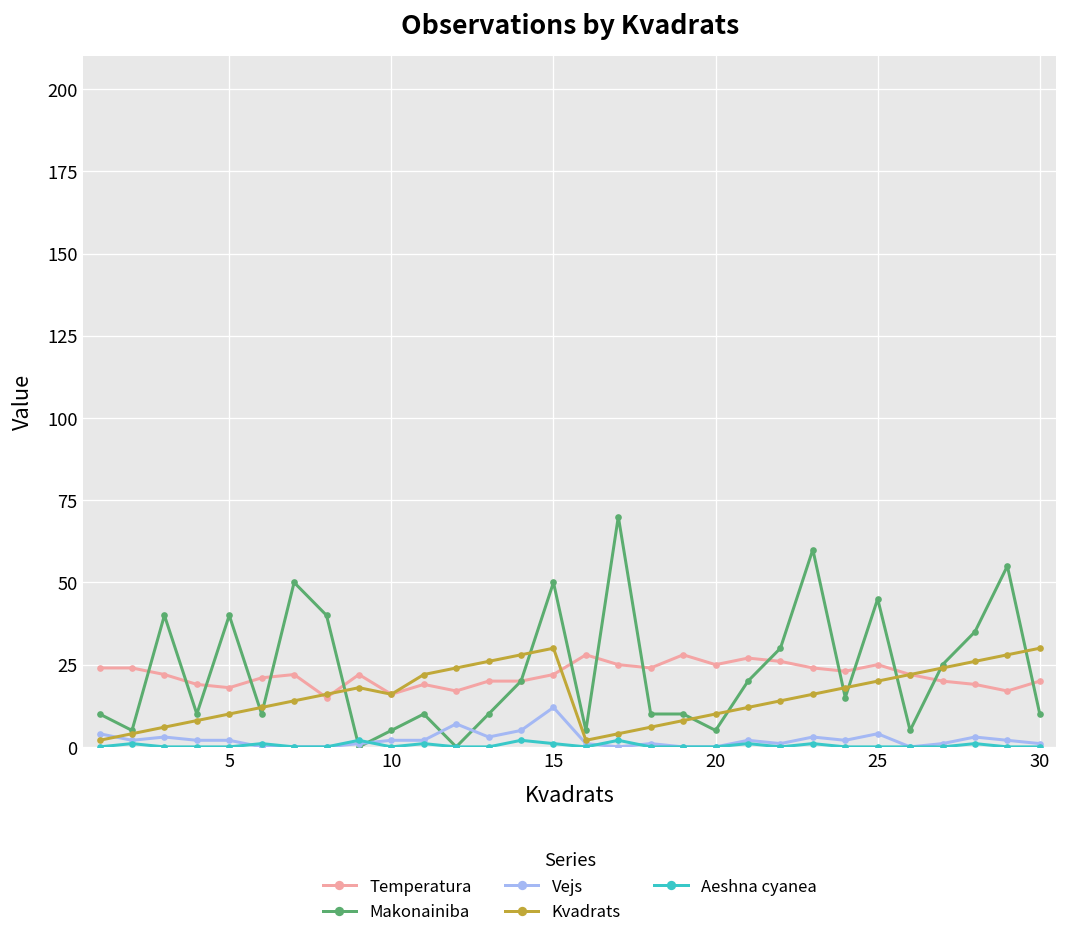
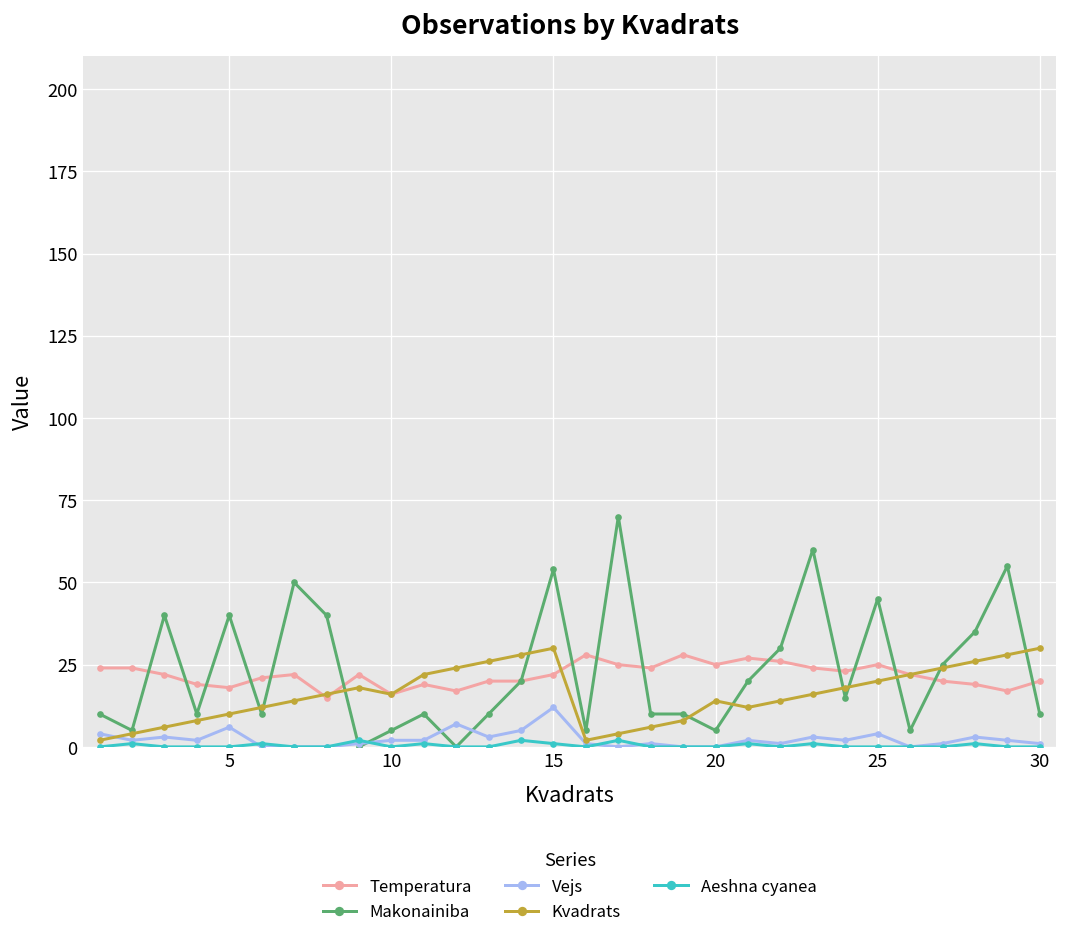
  {
    "Temperatura": {
      "5": 18,
      "15": 22,
      "20": 25,
      "25": 25,
      "30": 20
    },
    "Makonainiba": {
      "5": 40,
      "10": 5,
-     "15": 50,
+     "15": 54,
      "20": 5,
      "25": 45,
      "30": 10
    },
    "Vejs": {
-     "5": 2,
+     "5": 6,
      "10": 2,
      "15": 12,
      "25": 4,
      "30": 1
    },
    "Kvadrats": {
      "5": 10,
      "15": 30,
-     "20": 10,
+     "20": 14,
      "25": 20,
      "30": 30
    },
    "Aeshna cyanea": {
      "5": 0,
      "10": 0,
      "15": 1,
      "25": 0,
      "30": 0
    }
  }
